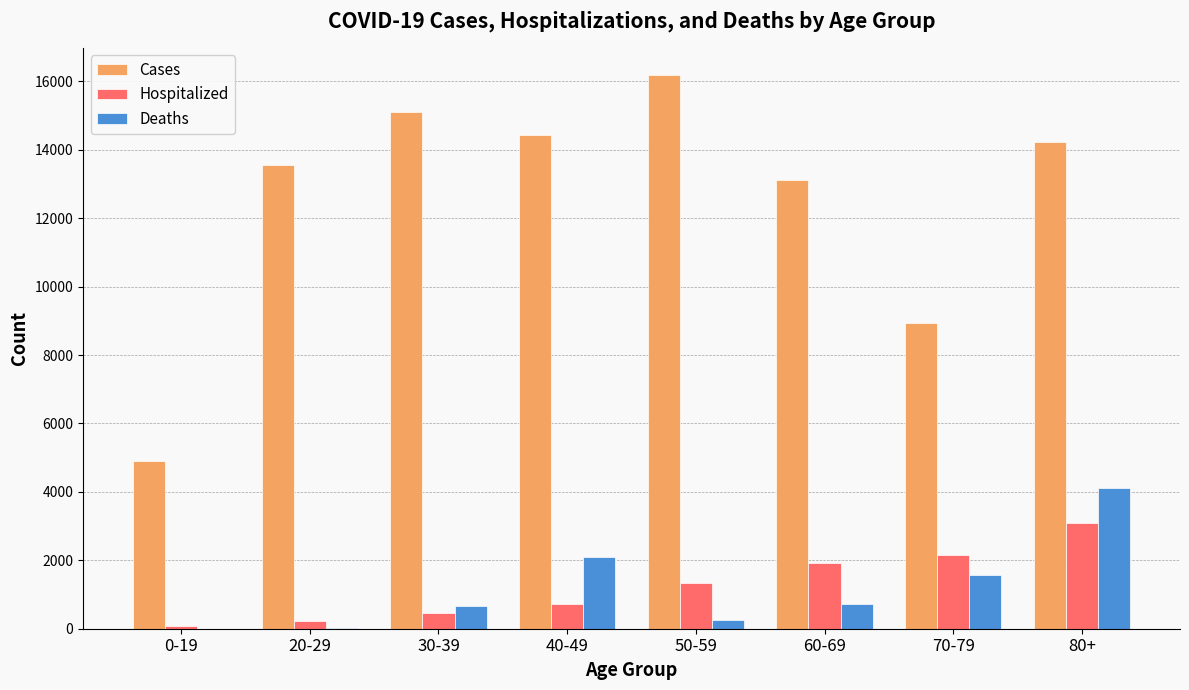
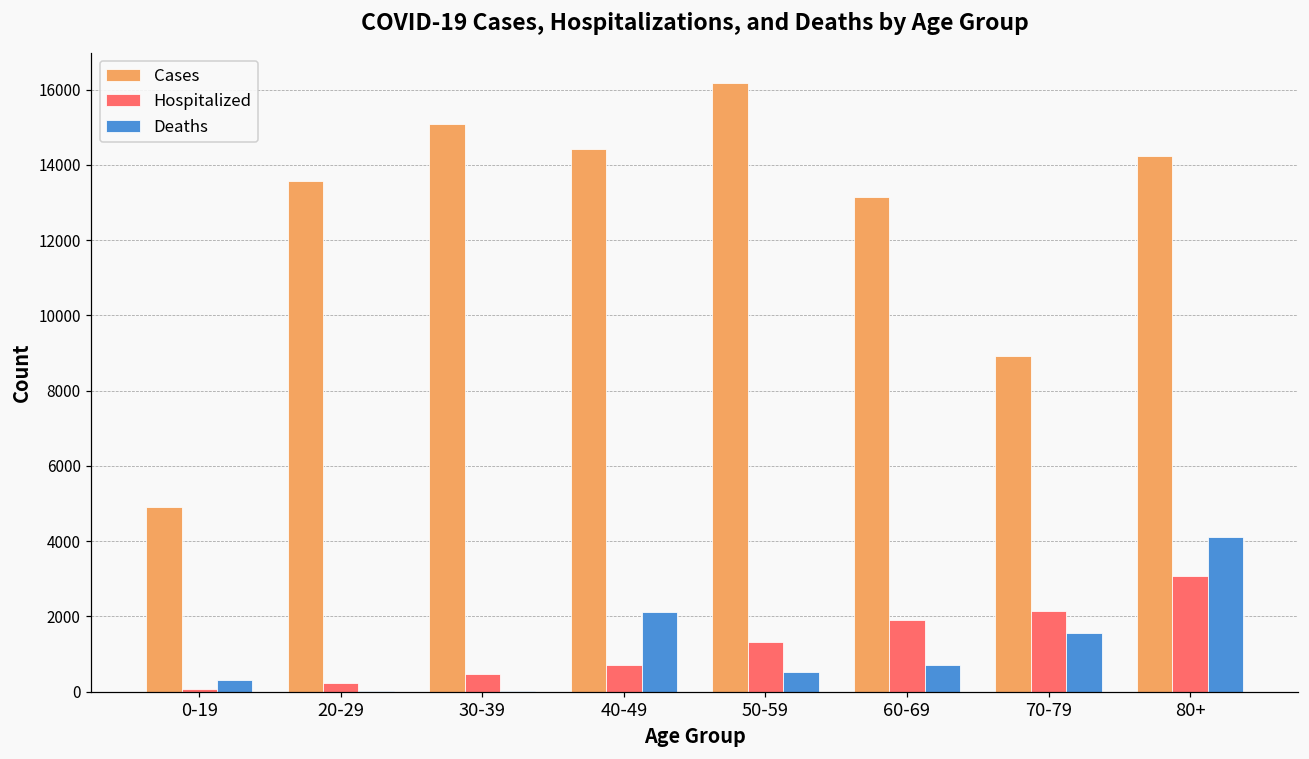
  {
    "Deaths": {
-     "0-19": 0,
-     "30-39": 700,
+     "0-19": 300,
+     "30-39": 0,
      "40-49": 2100,
-     "50-59": 300,
+     "50-59": 500,
      "60-69": 700,
      "70-79": 1600,
      "80+": 4100
    }
  }
